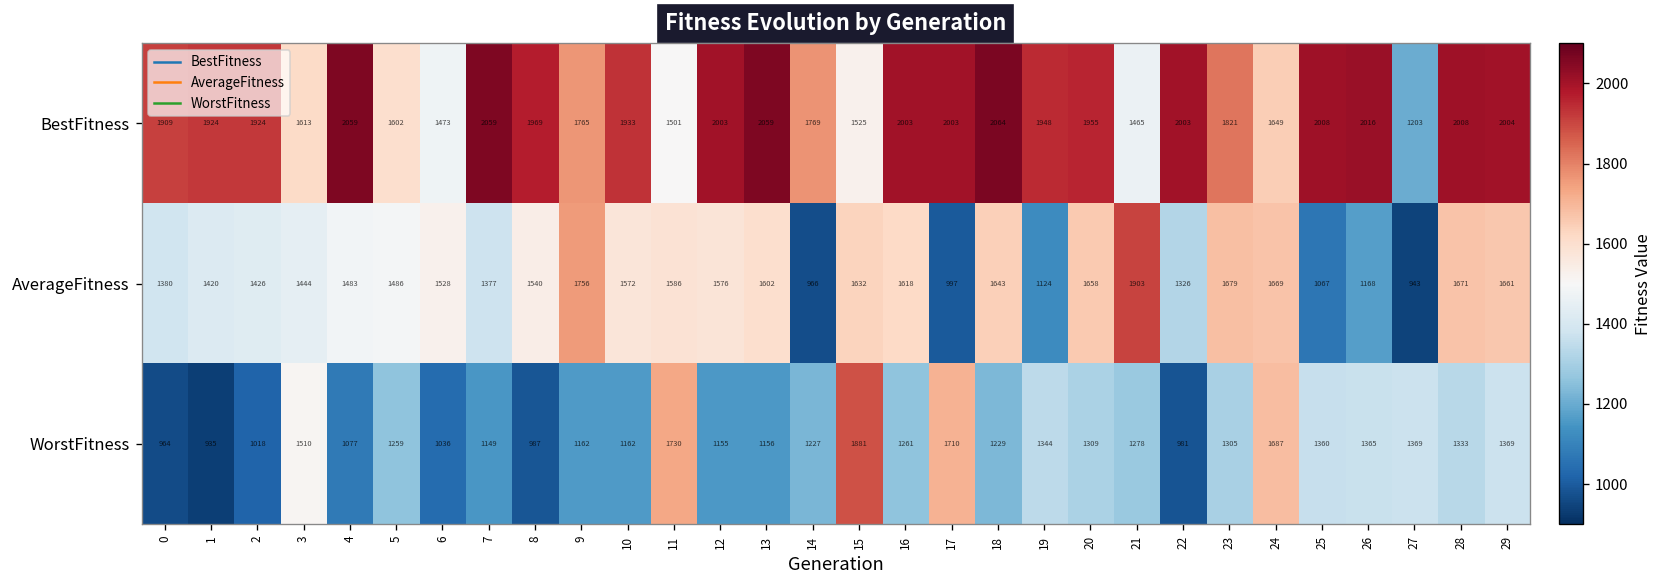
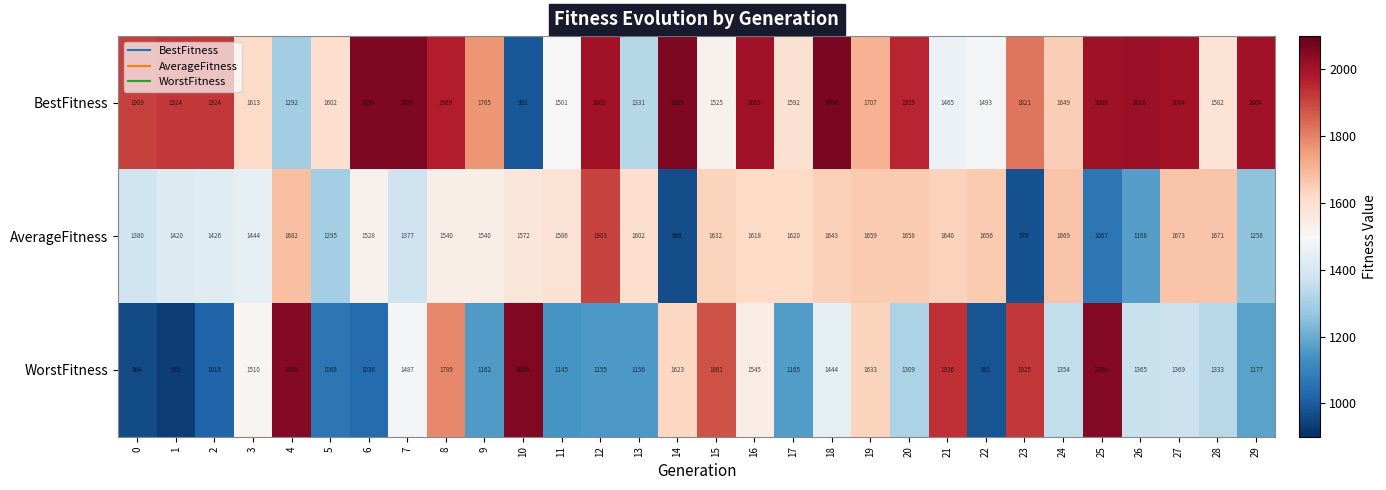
  {
    "BestFitness": {
      "0": 1909,
      "1": 1924,
      "2": 1924,
      "3": 1613,
-     "4": 2059,
+     "4": 1292,
      "5": 1602,
-     "6": 1473,
+     "6": 2059,
      "7": 2059,
      "8": 1969,
      "9": 1765,
-     "10": 1933,
+     "10": 992,
      "11": 1501,
      "12": 2003,
-     "13": 2059,
-     "14": 1769,
+     "13": 1331,
+     "14": 2059,
      "15": 1525,
      "16": 2003,
-     "17": 2003,
+     "17": 1592,
      "18": 2064,
-     "19": 1948,
+     "19": 1707,
      "20": 1955,
      "21": 1465,
-     "22": 2003,
+     "22": 1493,
      "23": 1821,
      "24": 1649,
      "25": 2008,
      "26": 2016,
-     "27": 1203,
-     "28": 2008,
+     "27": 2004,
+     "28": 1582,
      "29": 2004
    },
    "AverageFitness": {
      "0": 1380,
      "1": 1420,
      "2": 1426,
      "3": 1444,
-     "4": 1483,
-     "5": 1486,
+     "4": 1682,
+     "5": 1295,
      "6": 1528,
      "7": 1377,
      "8": 1540,
-     "9": 1756,
+     "9": 1540,
      "10": 1572,
      "11": 1586,
-     "12": 1576,
+     "12": 1903,
      "13": 1602,
      "14": 966,
      "15": 1632,
      "16": 1618,
-     "17": 997,
+     "17": 1620,
      "18": 1643,
-     "19": 1124,
+     "19": 1659,
      "20": 1658,
-     "21": 1903,
-     "22": 1326,
-     "23": 1679,
+     "21": 1640,
+     "22": 1656,
+     "23": 976,
      "24": 1669,
      "25": 1067,
      "26": 1168,
-     "27": 943,
+     "27": 1673,
      "28": 1671,
-     "29": 1661
+     "29": 1258
    },
    "WorstFitness": {
      "0": 964,
      "1": 935,
      "2": 1018,
      "3": 1510,
-     "4": 1077,
-     "5": 1259,
+     "4": 2050,
+     "5": 1068,
      "6": 1036,
-     "7": 1149,
-     "8": 987,
+     "7": 1487,
+     "8": 1789,
      "9": 1162,
-     "10": 1162,
-     "11": 1730,
+     "10": 2056,
+     "11": 1145,
      "12": 1155,
      "13": 1156,
-     "14": 1227,
+     "14": 1623,
      "15": 1881,
-     "16": 1261,
-     "17": 1710,
-     "18": 1229,
-     "19": 1344,
+     "16": 1545,
+     "17": 1165,
+     "18": 1444,
+     "19": 1633,
      "20": 1309,
-     "21": 1278,
+     "21": 1936,
      "22": 981,
-     "23": 1305,
-     "24": 1687,
-     "25": 1360,
+     "23": 1925,
+     "24": 1354,
+     "25": 2050,
      "26": 1365,
      "27": 1369,
      "28": 1333,
-     "29": 1369
+     "29": 1177
    }
  }
